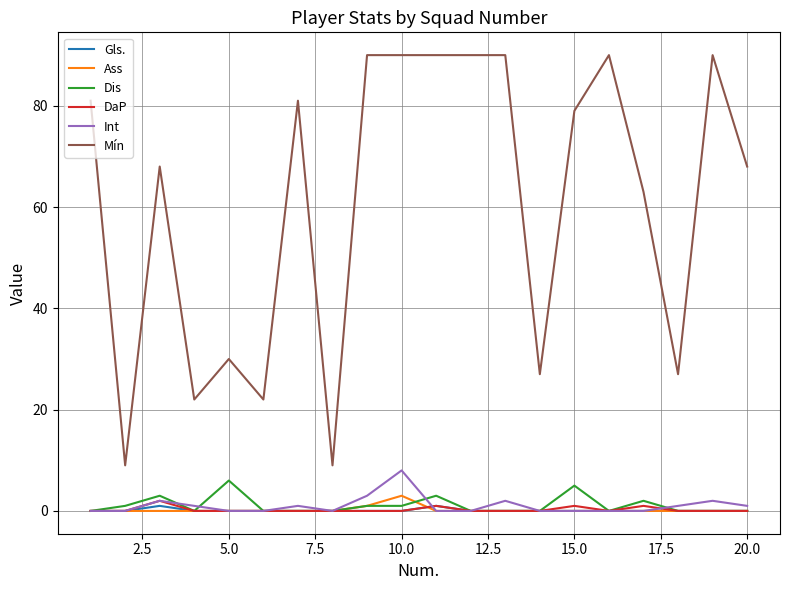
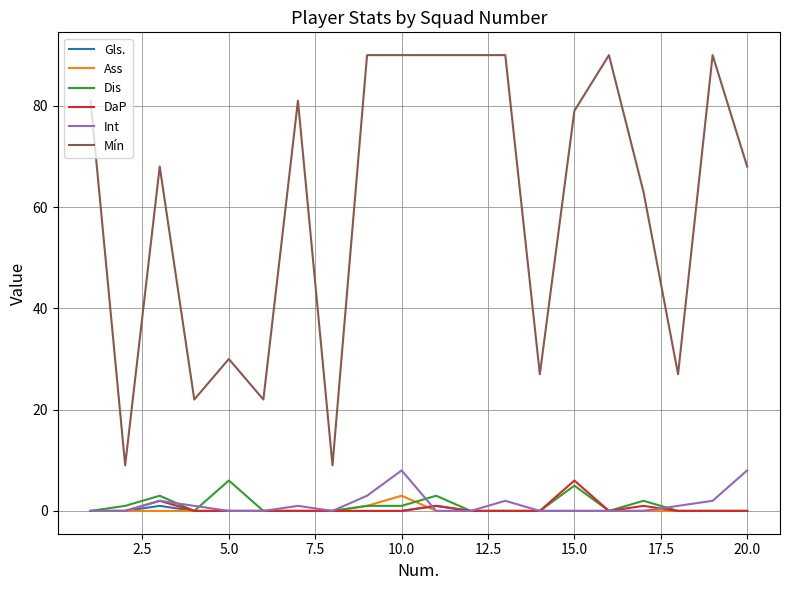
  {
    "Ass": {
      "10.0": 3
    },
    "Dis": {
      "5.0": 6,
      "10.0": 1,
      "15.0": 5
    },
    "DaP": {
-     "15.0": 1
+     "15.0": 6
    },
    "Int": {
      "10.0": 8,
-     "20.0": 1
+     "20.0": 8
    },
    "Mín": {
      "5.0": 30,
      "10.0": 90,
      "15.0": 79,
      "20.0": 68
    }
  }
